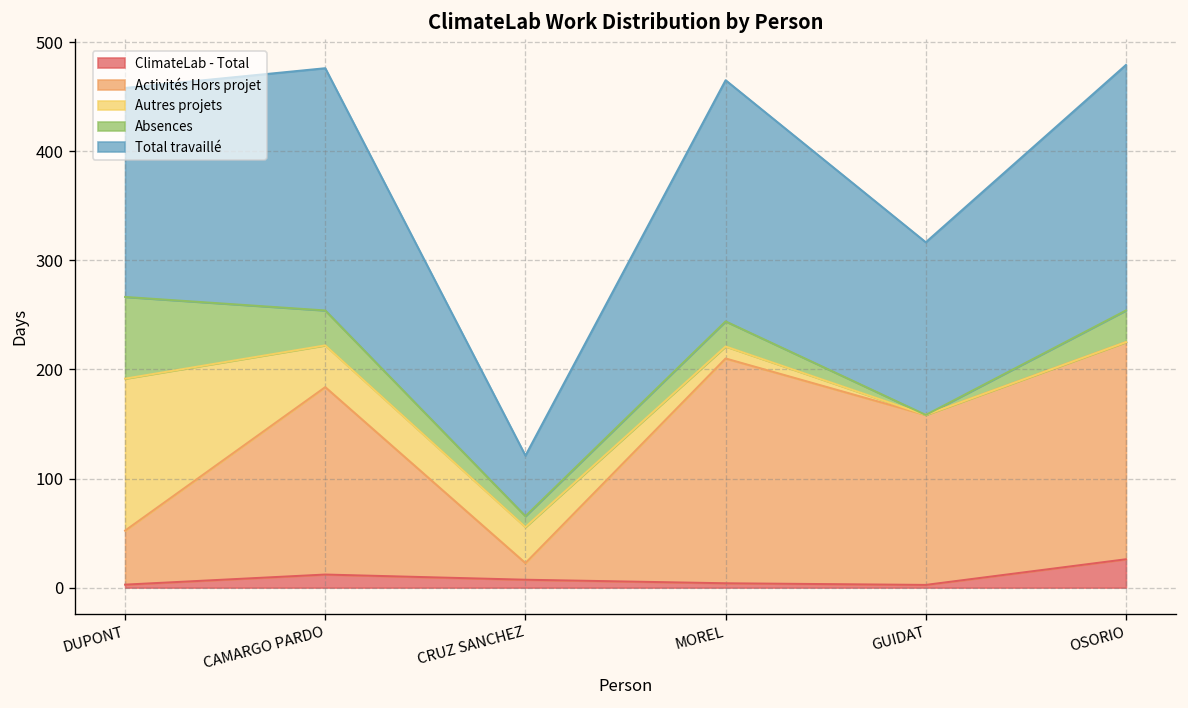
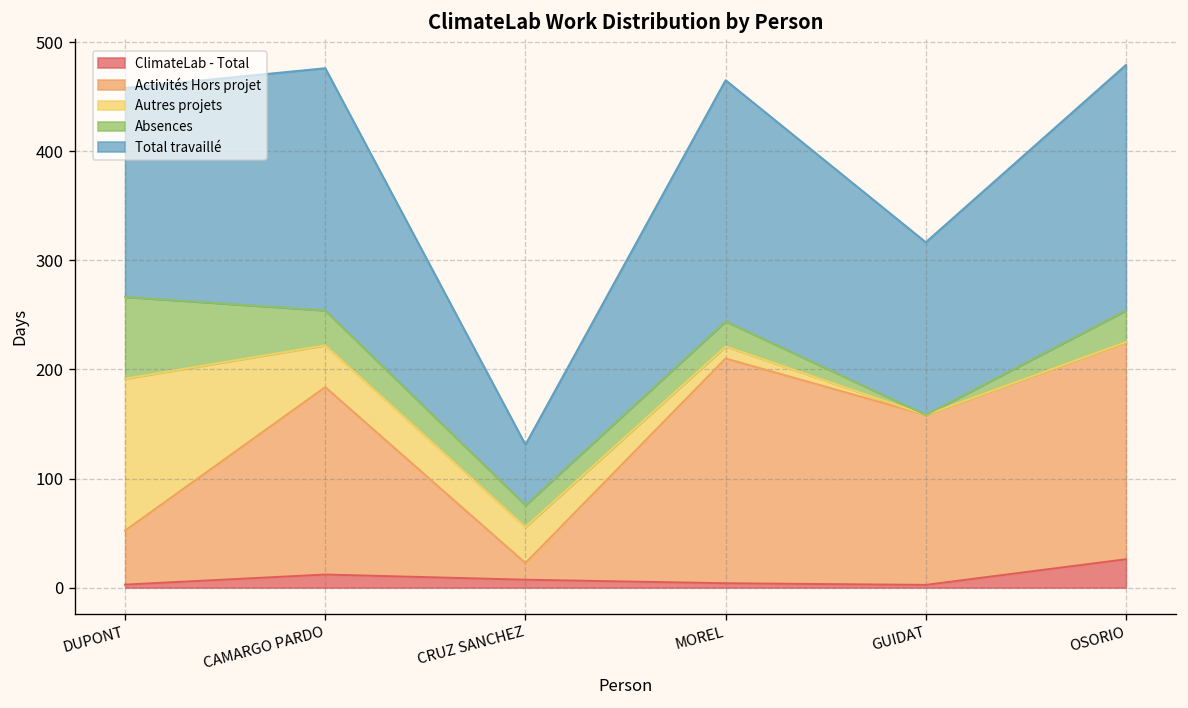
  {
    "ClimateLab - Total": {
      "DUPONT": 0,
      "CAMARGO PARDO": 10,
      "CRUZ SANCHEZ": 10,
      "MOREL": 0,
      "GUIDAT": 0,
      "OSORIO": 30
    },
    "Absences": {
      "DUPONT": 70,
      "CAMARGO PARDO": 30,
-     "CRUZ SANCHEZ": 10,
+     "CRUZ SANCHEZ": 20,
      "MOREL": 20,
      "OSORIO": 30
    },
    "Total travaillé": {
      "CAMARGO PARDO": 220,
      "CRUZ SANCHEZ": 60,
      "MOREL": 220,
      "GUIDAT": 160,
      "OSORIO": 230
    }
  }
